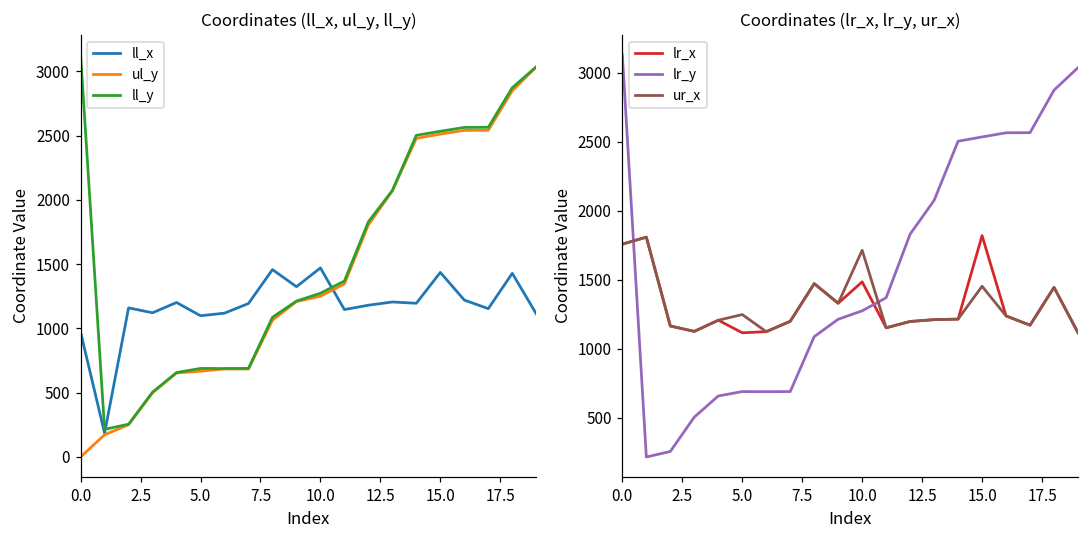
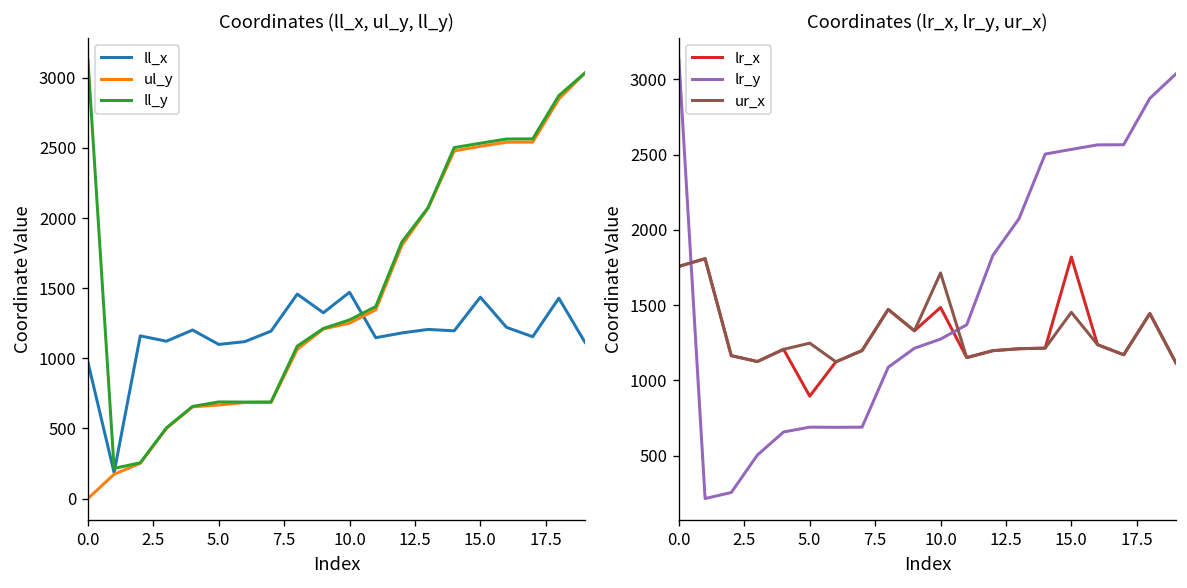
  {
    "Coordinates (ll_x, ul_y, ll_y)": {
      "ll_x": {
        "0.0": 970,
        "5.0": 1100,
        "10.0": 1470,
        "15.0": 1440
      },
      "ul_y": {
        "0.0": 0,
        "5.0": 670,
        "10.0": 1250
      },
      "ll_y": {
        "0.0": 3130,
        "5.0": 690,
        "10.0": 1270
      }
    },
    "Coordinates (lr_x, lr_y, ur_x)": {
      "lr_x": {
-       "5.0": 1120,
+       "5.0": 900,
        "10.0": 1480,
        "15.0": 1820
      },
      "lr_y": {
        "0.0": 3130,
        "5.0": 690,
        "10.0": 1270,
        "15.0": 2530
      },
      "ur_x": {
        "5.0": 1250,
        "10.0": 1710,
        "15.0": 1450
      }
    }
  }
